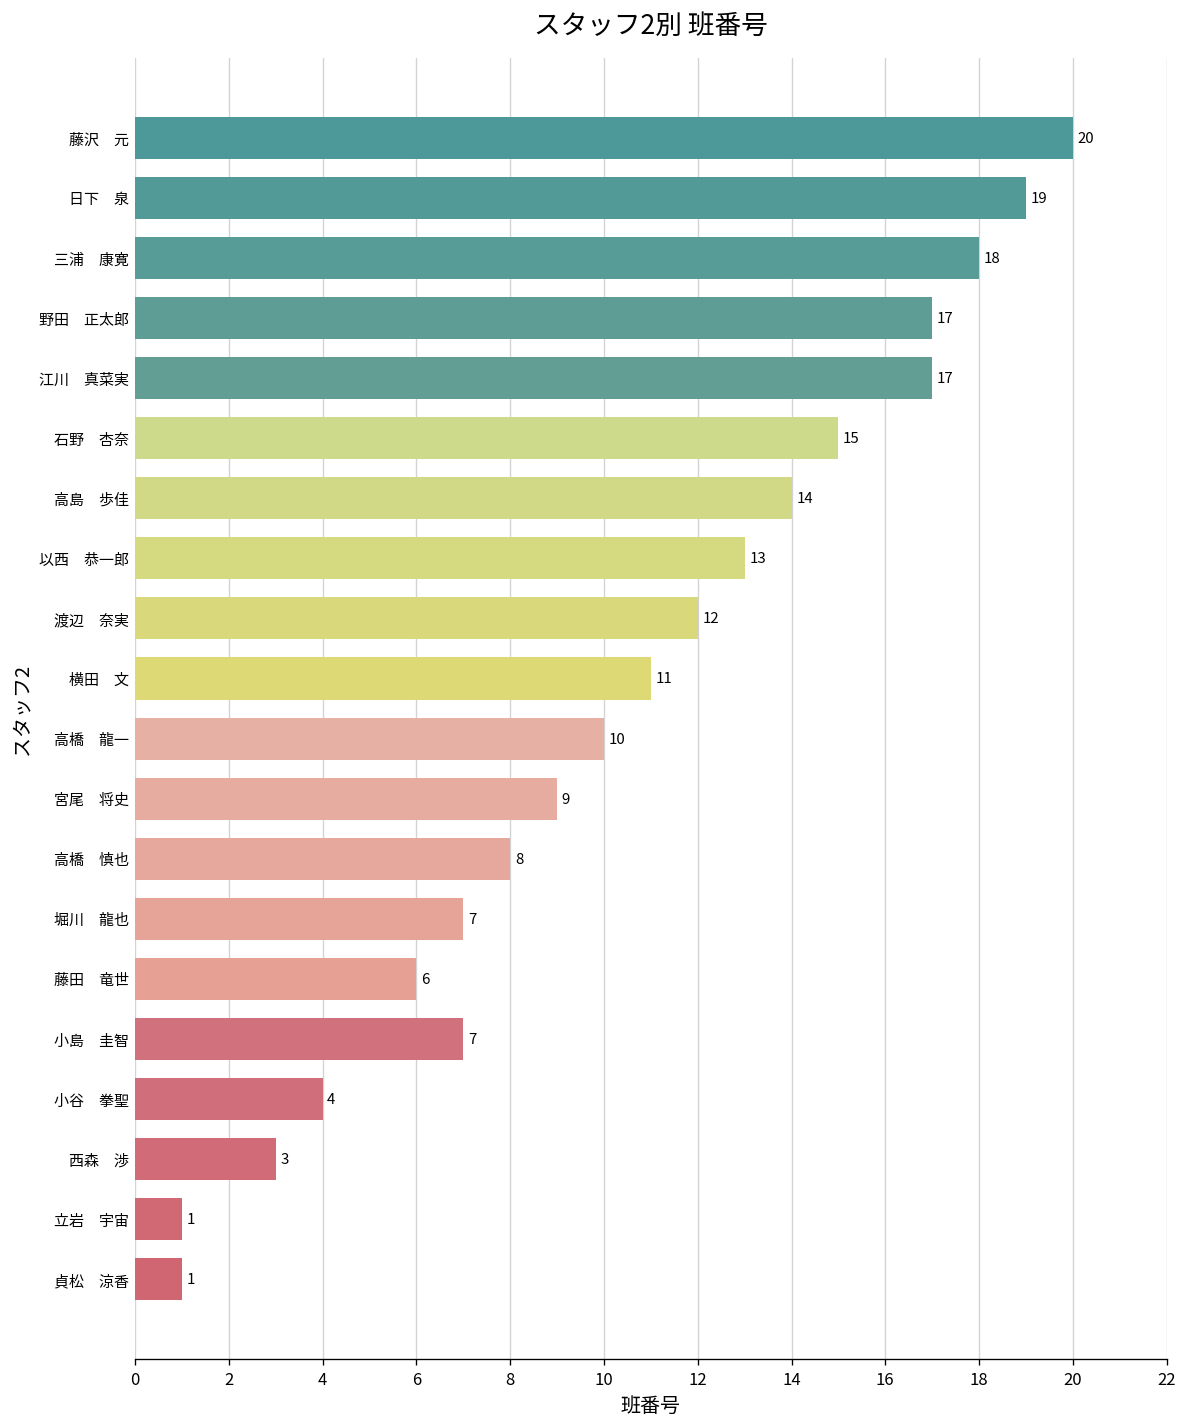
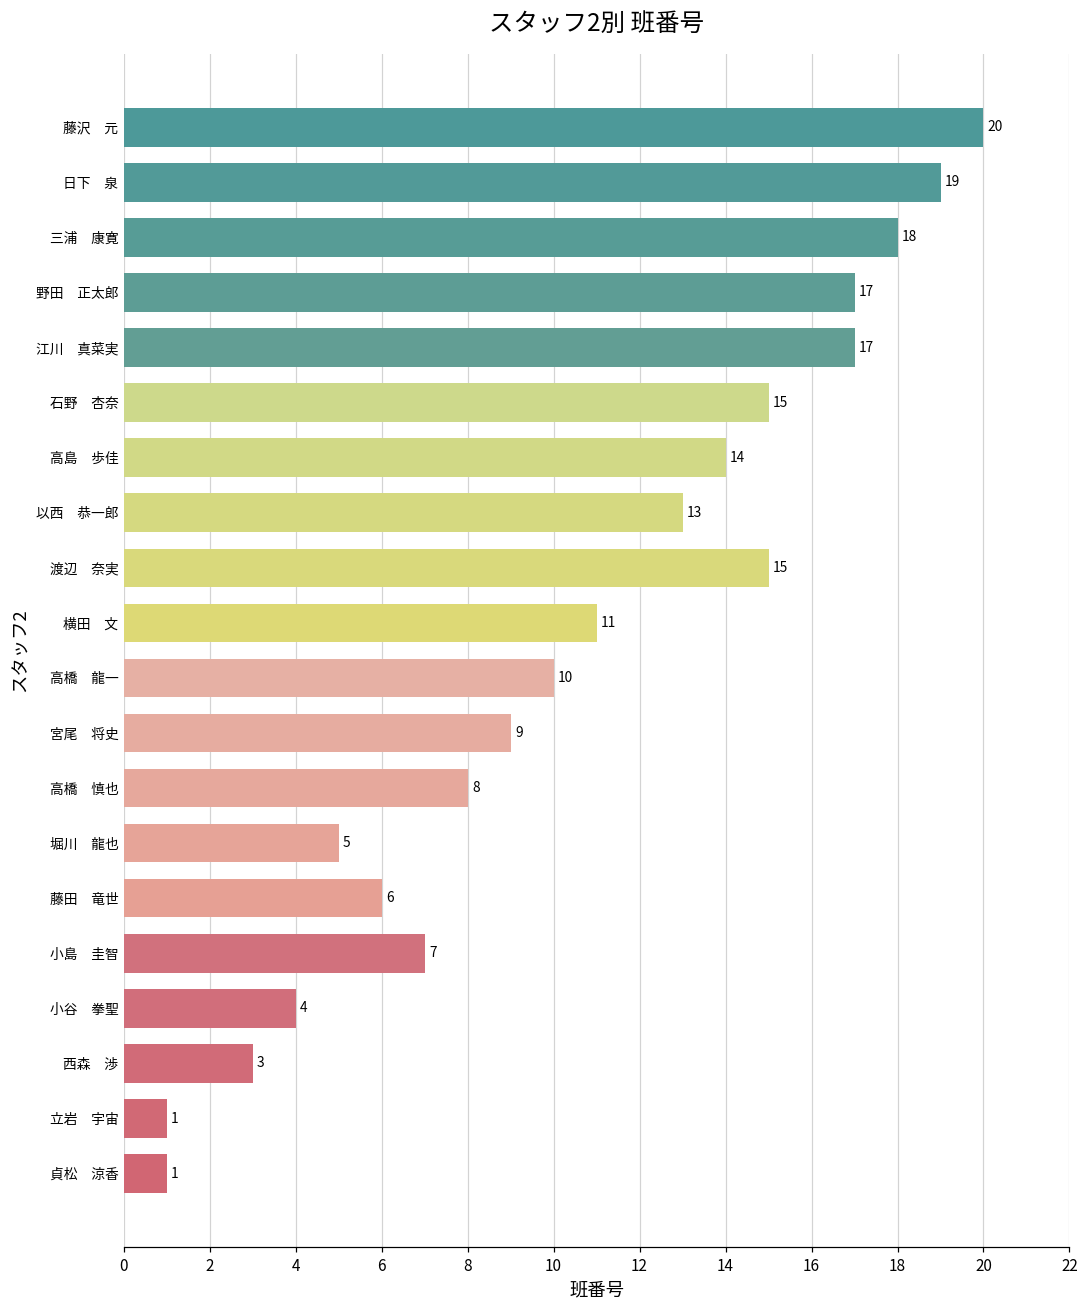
  {
    "藤沢 元": 20,
    "日下 泉": 19,
    "三浦 康寛": 18,
    "野田 正太郎": 17,
    "江川 真菜実": 17,
    "石野 杏奈": 15,
    "高島 歩佳": 14,
    "以西 恭一郎": 13,
-   "渡辺 奈実": 12,
+   "渡辺 奈実": 15,
    "横田 文": 11,
    "高橋 龍一": 10,
    "宮尾 将史": 9,
    "高橋 慎也": 8,
-   "堀川 龍也": 7,
+   "堀川 龍也": 5,
    "藤田 竜世": 6,
    "小島 圭智": 7,
    "小谷 拳聖": 4,
    "西森 渉": 3,
    "立岩 宇宙": 1,
    "貞松 涼香": 1
  }
